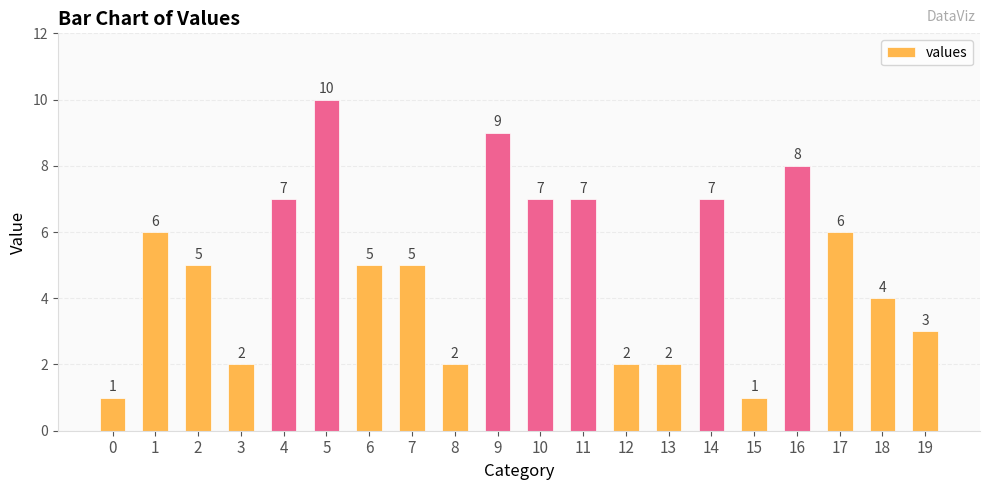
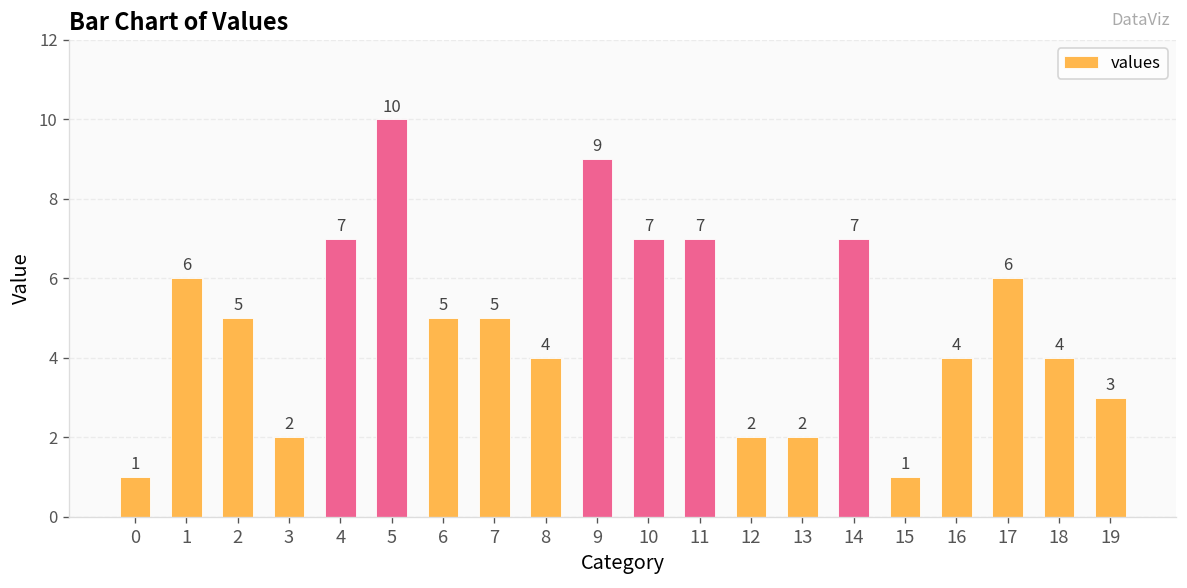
  {
    "0": 1,
    "1": 6,
    "2": 5,
    "3": 2,
    "4": 7,
    "5": 10,
    "6": 5,
    "7": 5,
-   "8": 2,
+   "8": 4,
    "9": 9,
    "10": 7,
    "11": 7,
    "12": 2,
    "13": 2,
    "14": 7,
    "15": 1,
-   "16": 8,
+   "16": 4,
    "17": 6,
    "18": 4,
    "19": 3
  }
